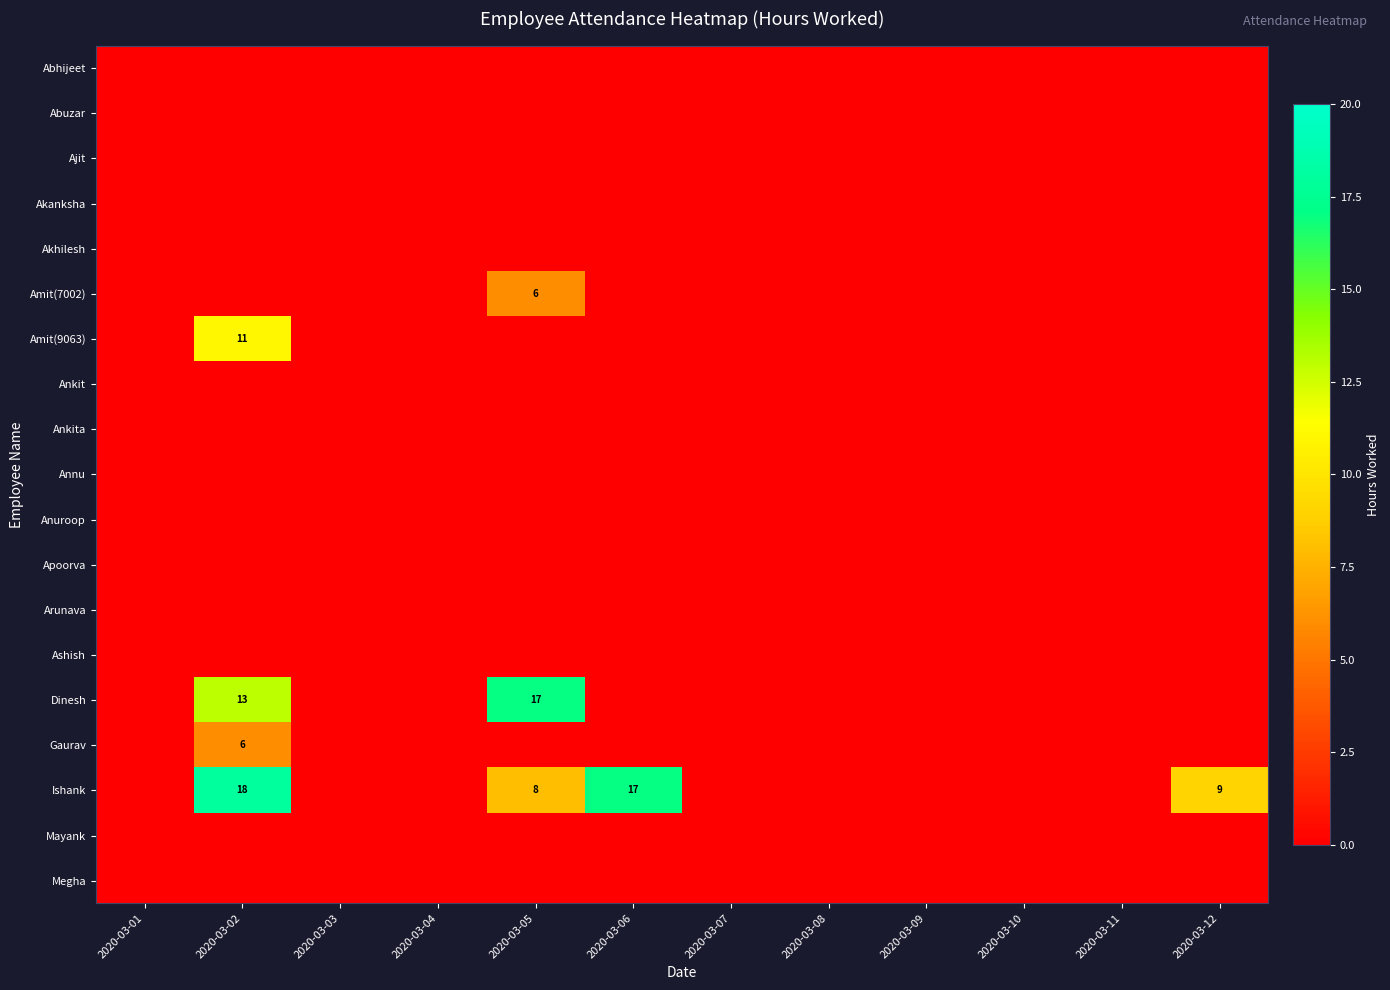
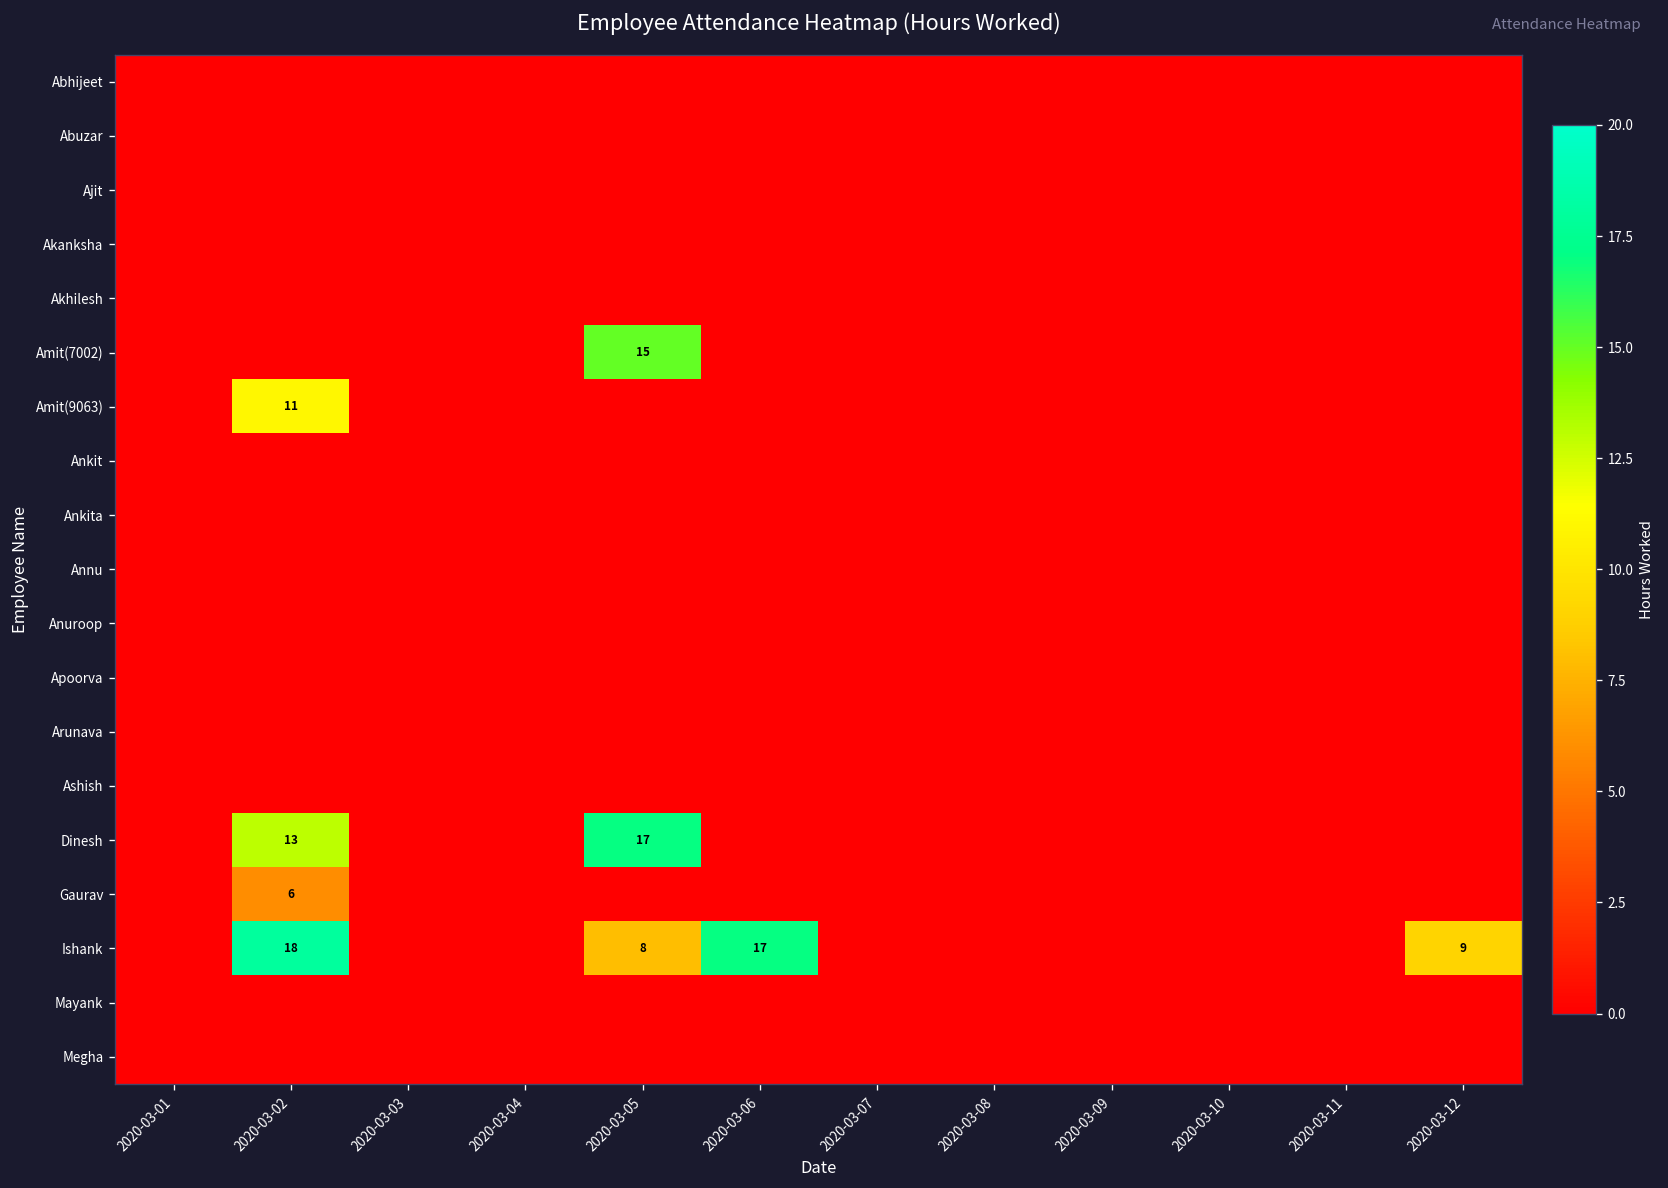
  {
    "Amit(7002)": {
-     "2020-03-05": 6
+     "2020-03-05": 15
    },
    "Amit(9063)": {
      "2020-03-02": 11
    },
    "Dinesh": {
      "2020-03-02": 13,
      "2020-03-05": 17
    },
    "Gaurav": {
      "2020-03-02": 6
    },
    "Ishank": {
      "2020-03-02": 18,
      "2020-03-05": 8,
      "2020-03-06": 17,
      "2020-03-12": 9
    }
  }
